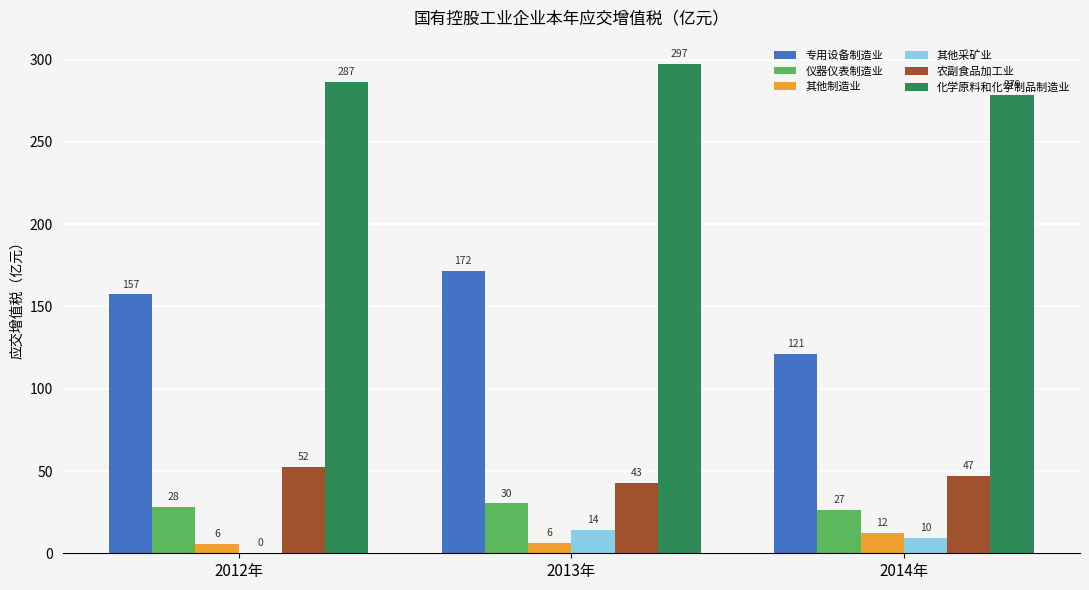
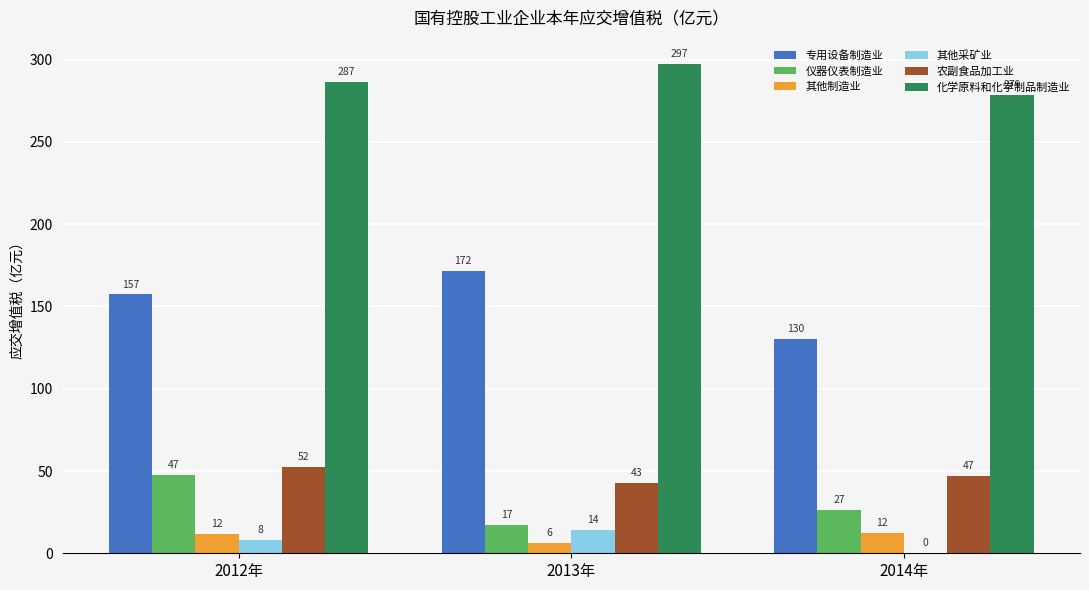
  {
    "专用设备制造业": {
      "2012年": 157,
      "2013年": 172,
-     "2014年": 121
+     "2014年": 130
    },
    "仪器仪表制造业": {
-     "2012年": 28,
-     "2013年": 30,
+     "2012年": 47,
+     "2013年": 17,
      "2014年": 27
    },
    "其他制造业": {
-     "2012年": 6,
+     "2012年": 12,
      "2013年": 6,
      "2014年": 12
    },
    "其他采矿业": {
-     "2012年": 0,
+     "2012年": 8,
      "2013年": 14,
-     "2014年": 10
+     "2014年": 0
    },
    "农副食品加工业": {
      "2012年": 52,
      "2013年": 43,
      "2014年": 47
    },
    "化学原料和化学制品制造业": {
      "2012年": 287,
      "2013年": 297,
      "2014年": 279
    }
  }
